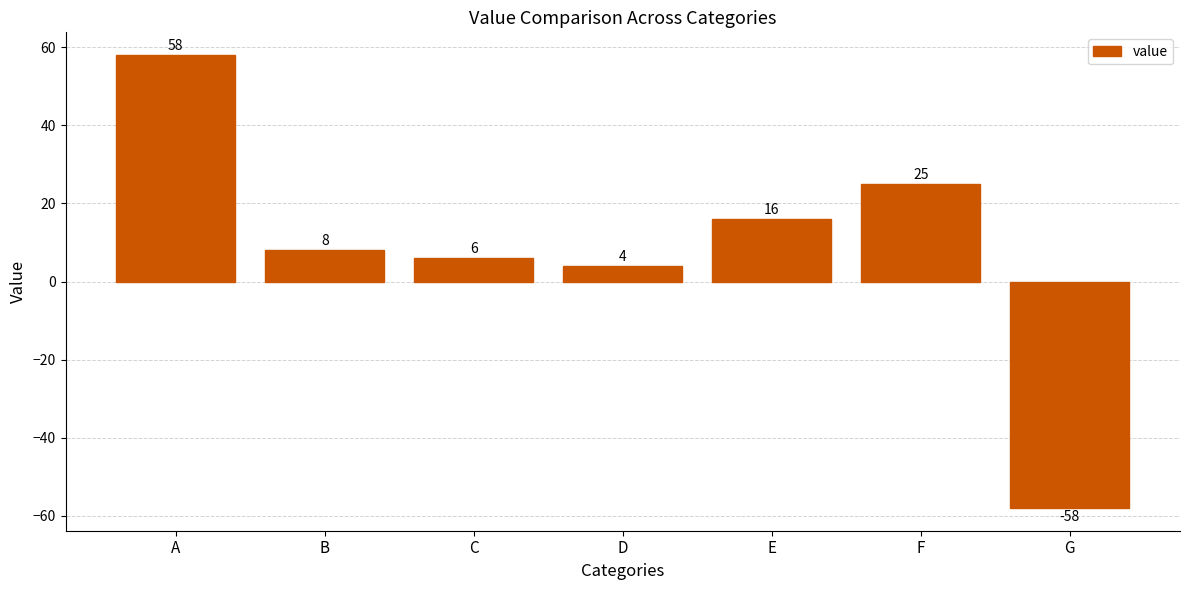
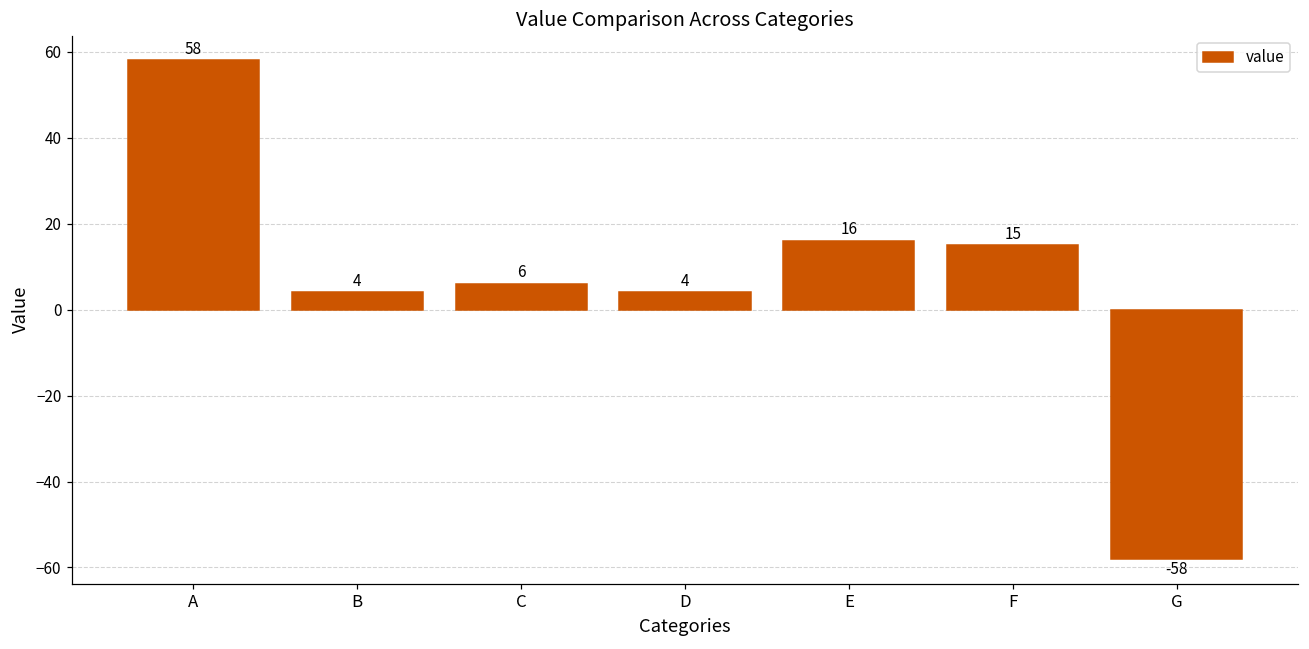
  {
    "A": 58,
-   "B": 8,
+   "B": 4,
    "C": 6,
    "D": 4,
    "E": 16,
-   "F": 25,
+   "F": 15,
    "G": -58
  }
